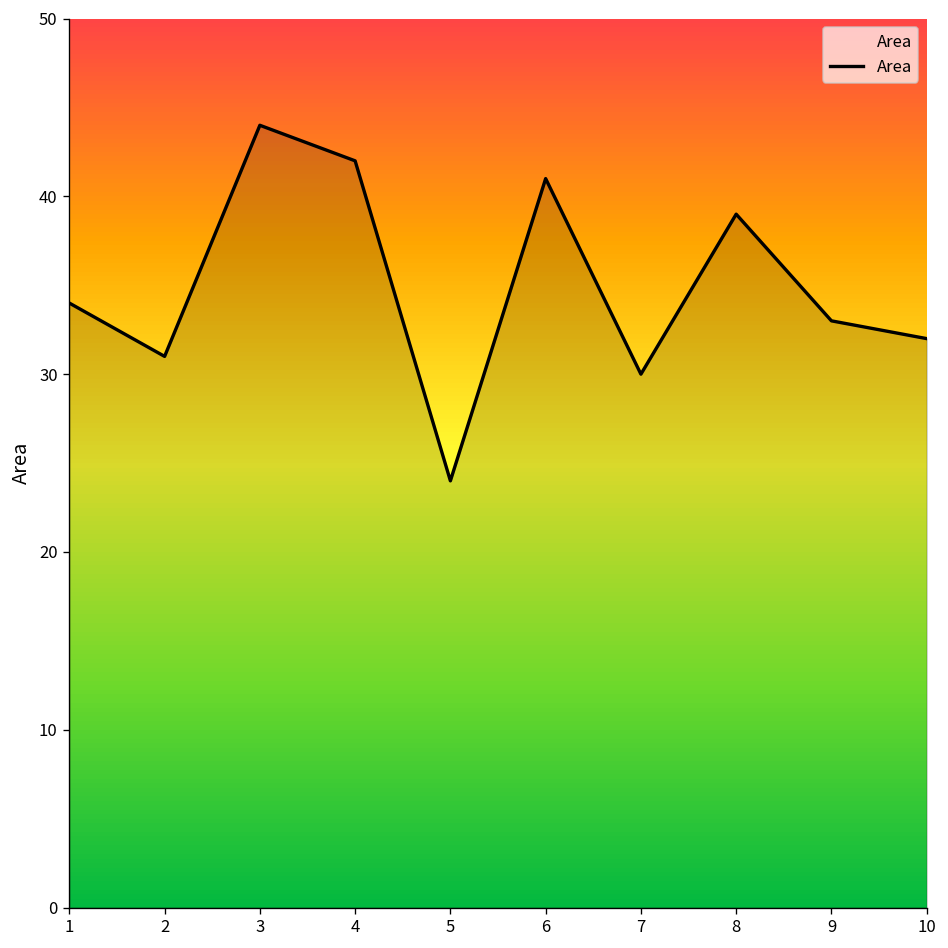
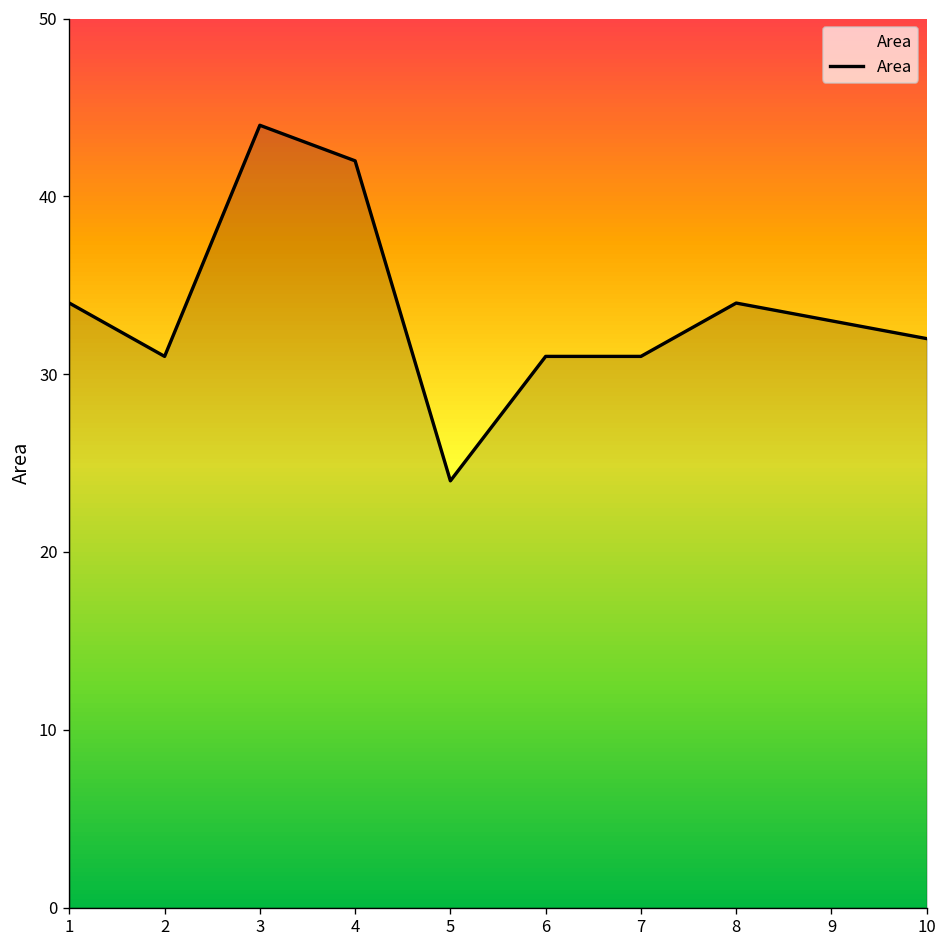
  {
    "1": 34,
    "2": 31,
    "3": 44,
    "4": 42,
    "5": 24,
-   "6": 41,
-   "7": 30,
-   "8": 39,
+   "6": 31,
+   "7": 31,
+   "8": 34,
    "9": 33,
    "10": 32
  }
